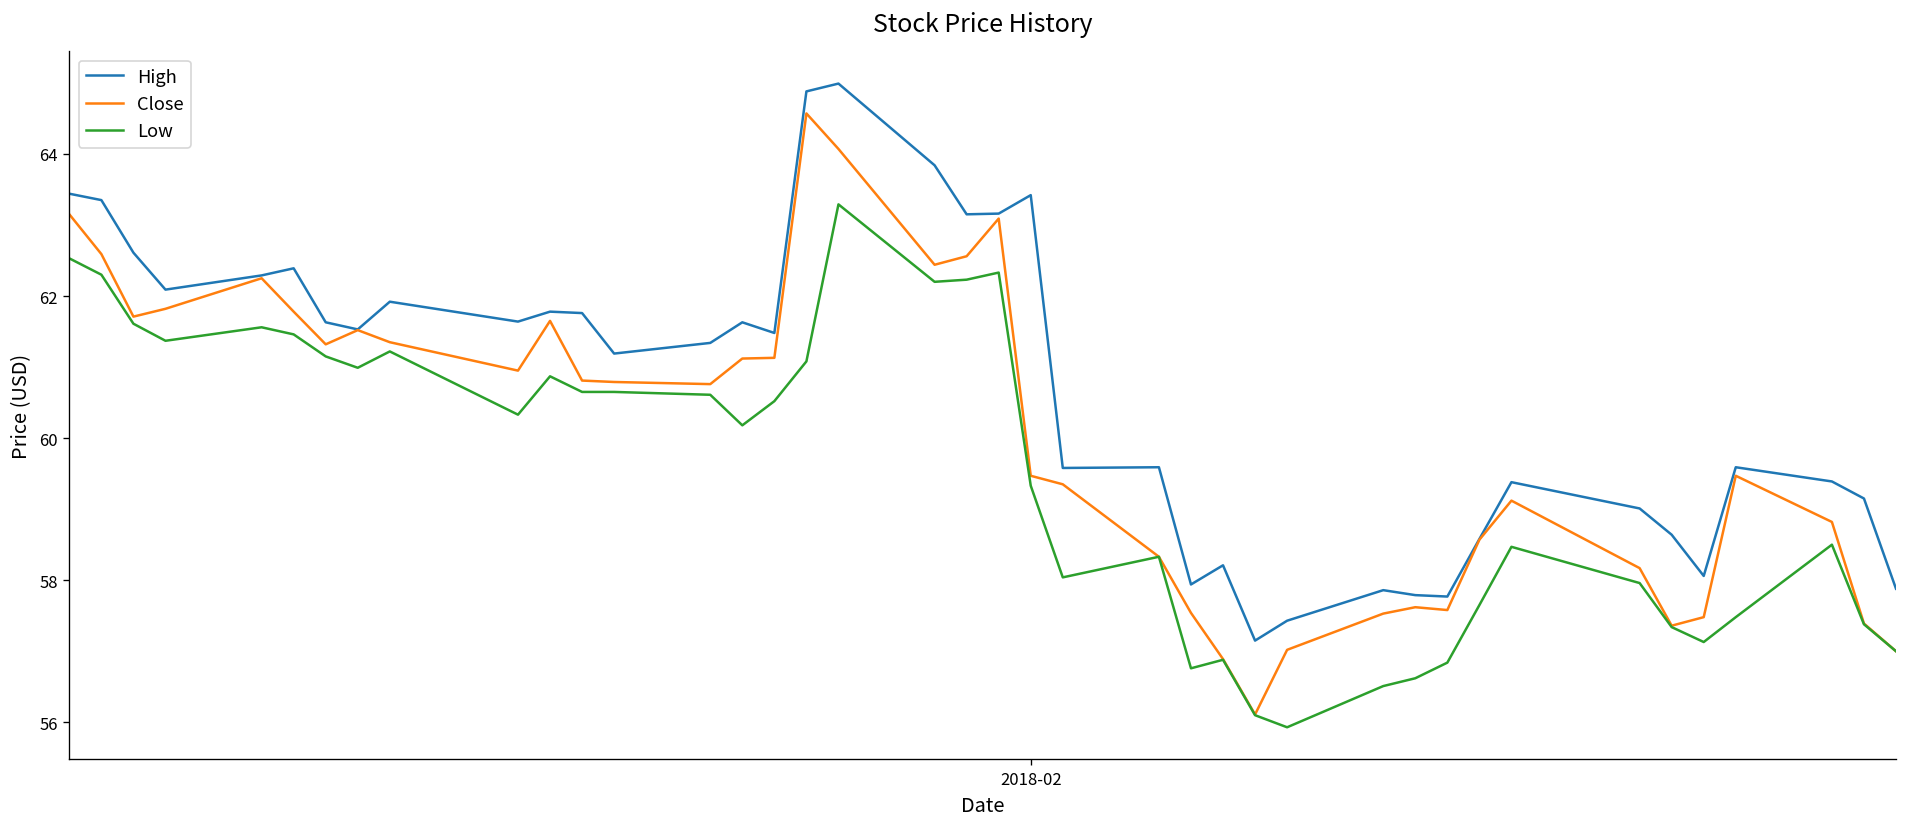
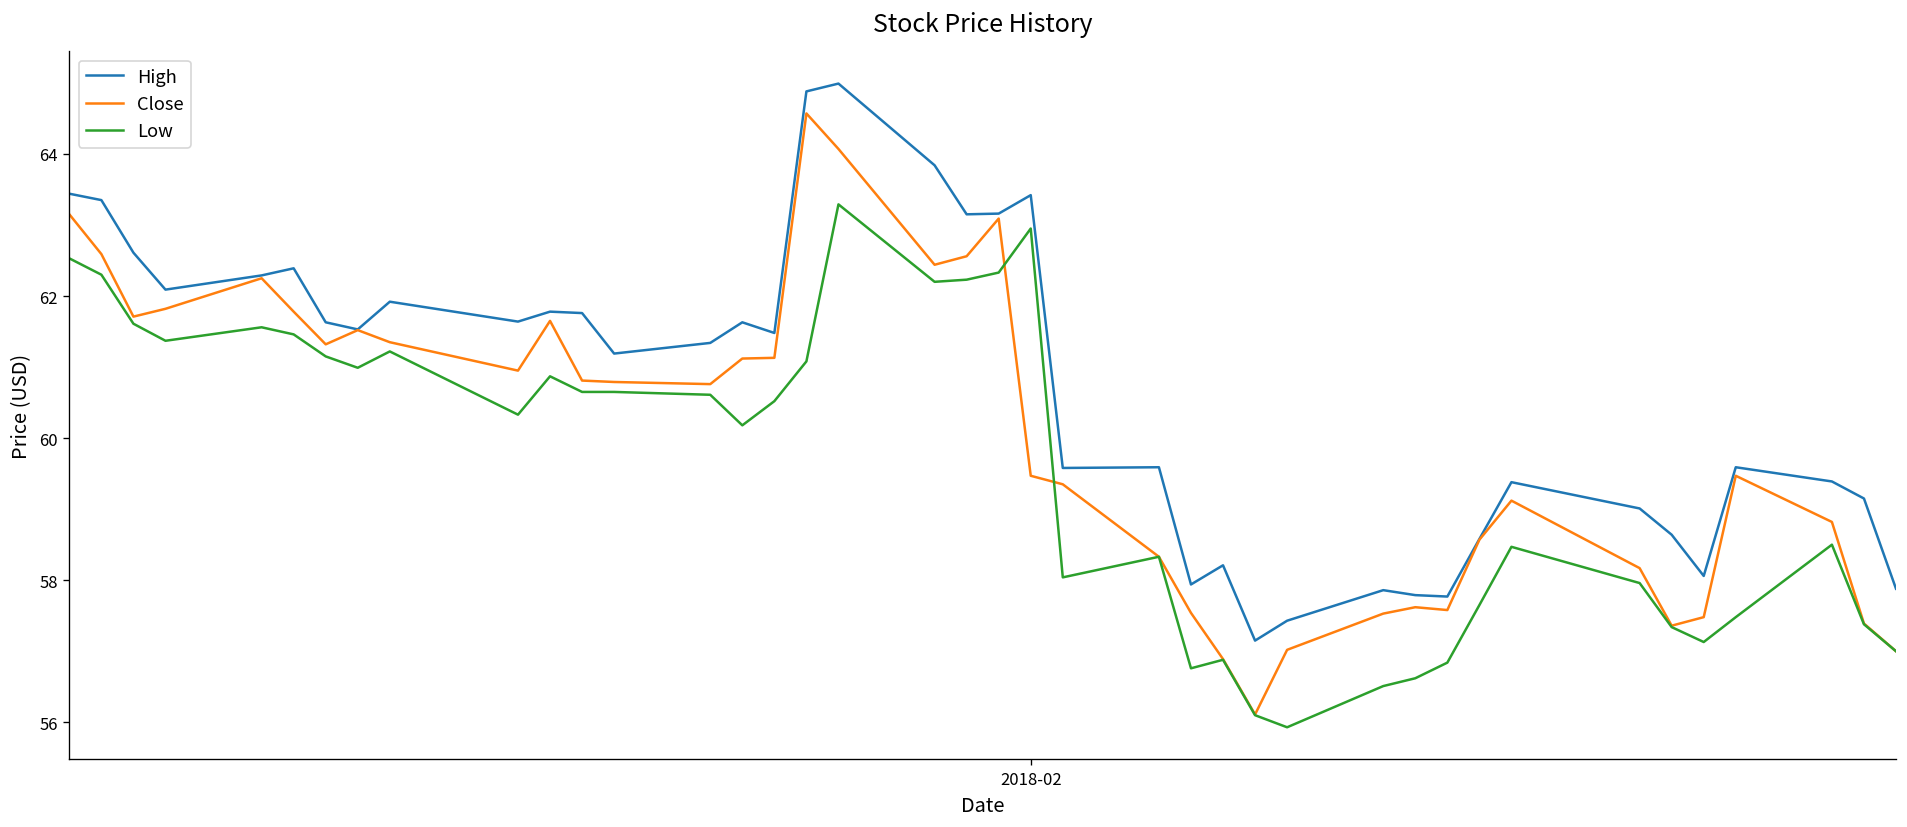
  {
    "High": {
      "2018-02": 63.4
    },
    "Close": {
      "2018-02": 59.5
    },
    "Low": {
-     "2018-02": 59.3
+     "2018-02": 63.0
    }
  }
